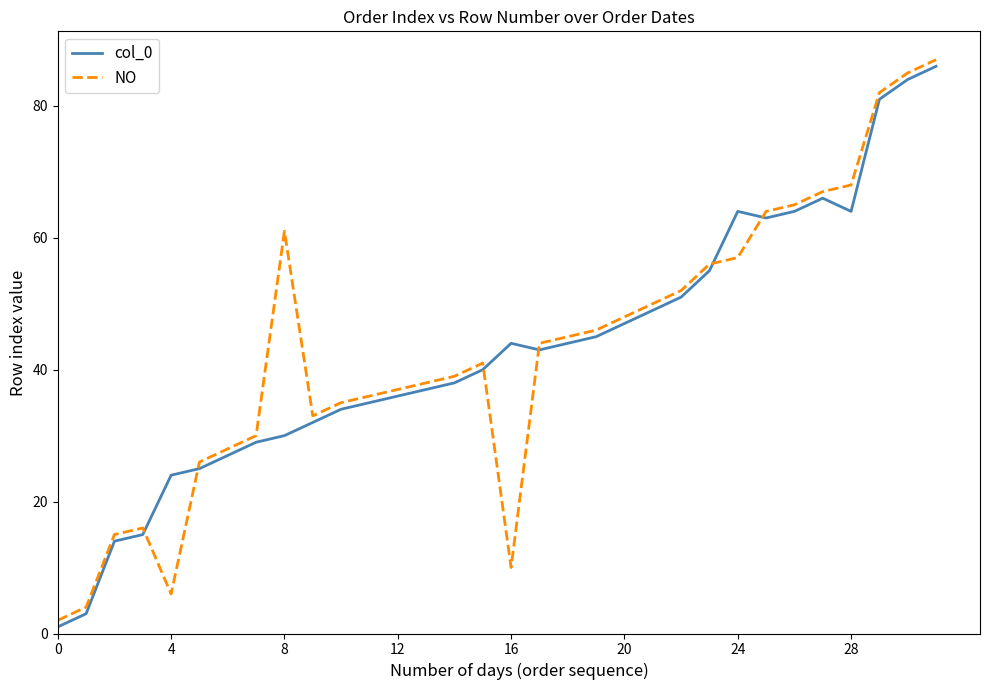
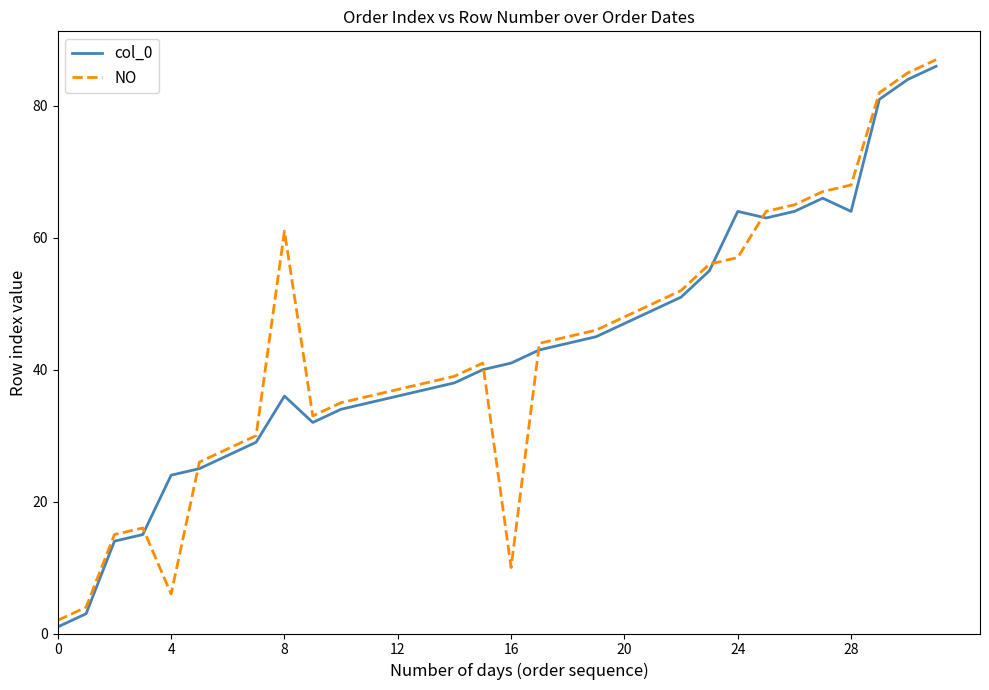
  {
    "col_0": {
      "0": 1,
      "4": 24,
-     "8": 30,
+     "8": 36,
      "12": 36,
-     "16": 44,
+     "16": 41,
      "20": 47,
      "24": 64,
      "28": 64
    },
    "NO": {
      "0": 2,
      "4": 6,
      "8": 61,
      "12": 37,
      "16": 10,
      "20": 48,
      "24": 57,
      "28": 68
    }
  }
